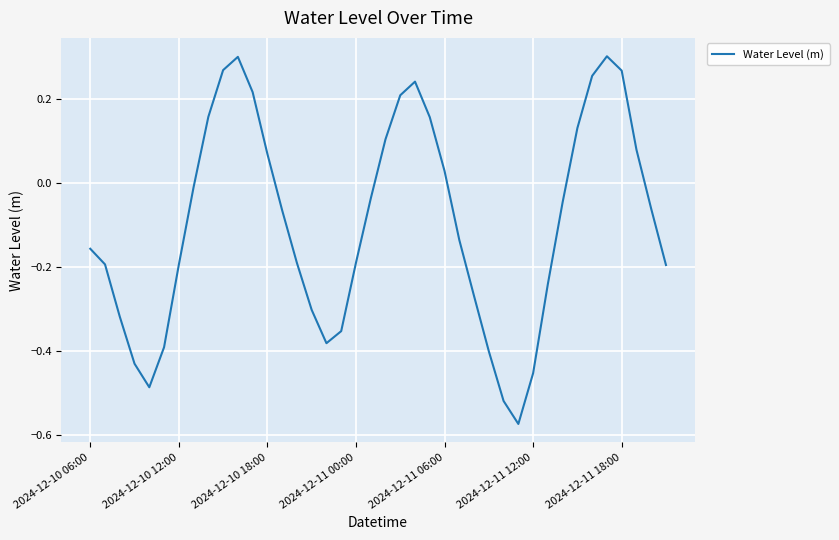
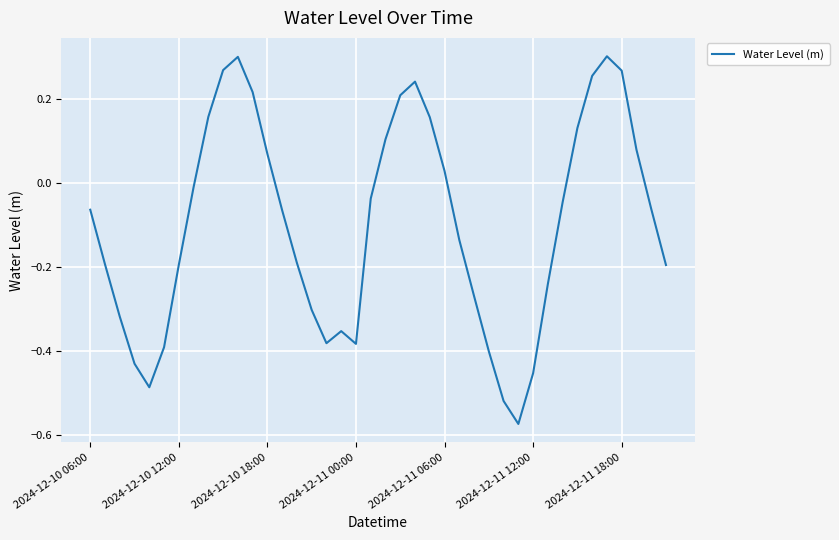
  {
-   "2024-12-10 06:00": -0.16,
+   "2024-12-10 06:00": -0.06,
    "2024-12-10 12:00": -0.19,
    "2024-12-10 18:00": 0.07,
-   "2024-12-11 00:00": -0.19,
+   "2024-12-11 00:00": -0.38,
    "2024-12-11 06:00": 0.03,
    "2024-12-11 12:00": -0.45,
    "2024-12-11 18:00": 0.27
  }
